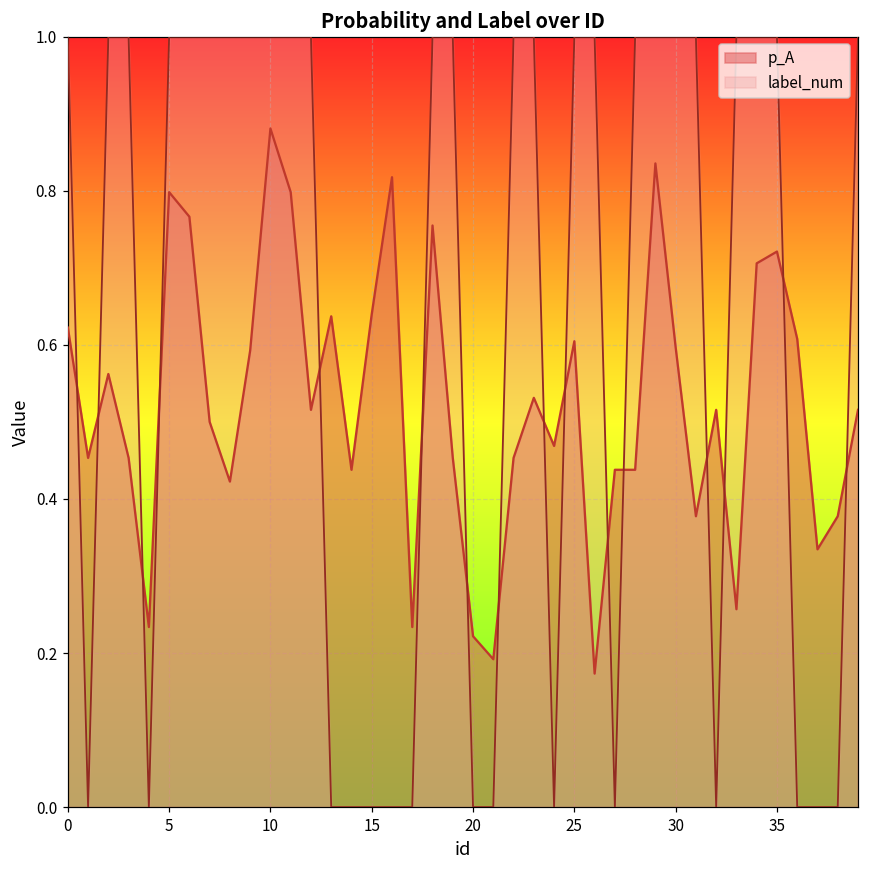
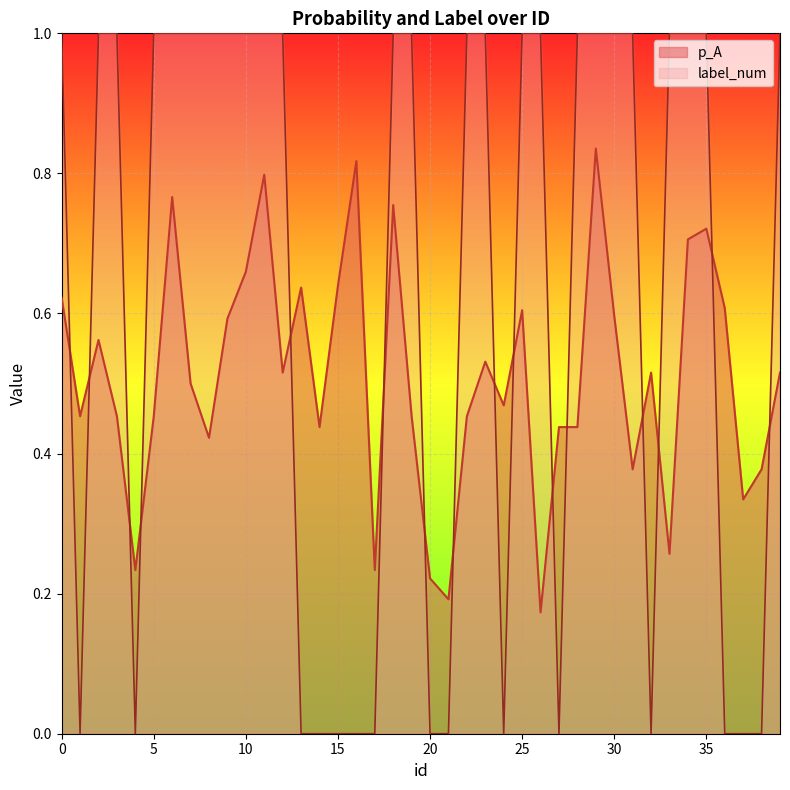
  {
    "p_A": {
      "0": 0.62,
-     "5": 0.80,
-     "10": 0.88,
+     "5": 0.45,
+     "10": 0.66,
      "15": 0.64,
      "20": 0.22,
      "25": 0.60,
      "30": 0.60,
      "35": 0.72
    },
    "label_num": {
      "0": 1.00,
      "5": 1.00,
      "10": 1.00,
      "15": 0.00,
      "20": 0.00,
      "25": 1.00,
      "30": 1.00,
      "35": 1.00
    }
  }
